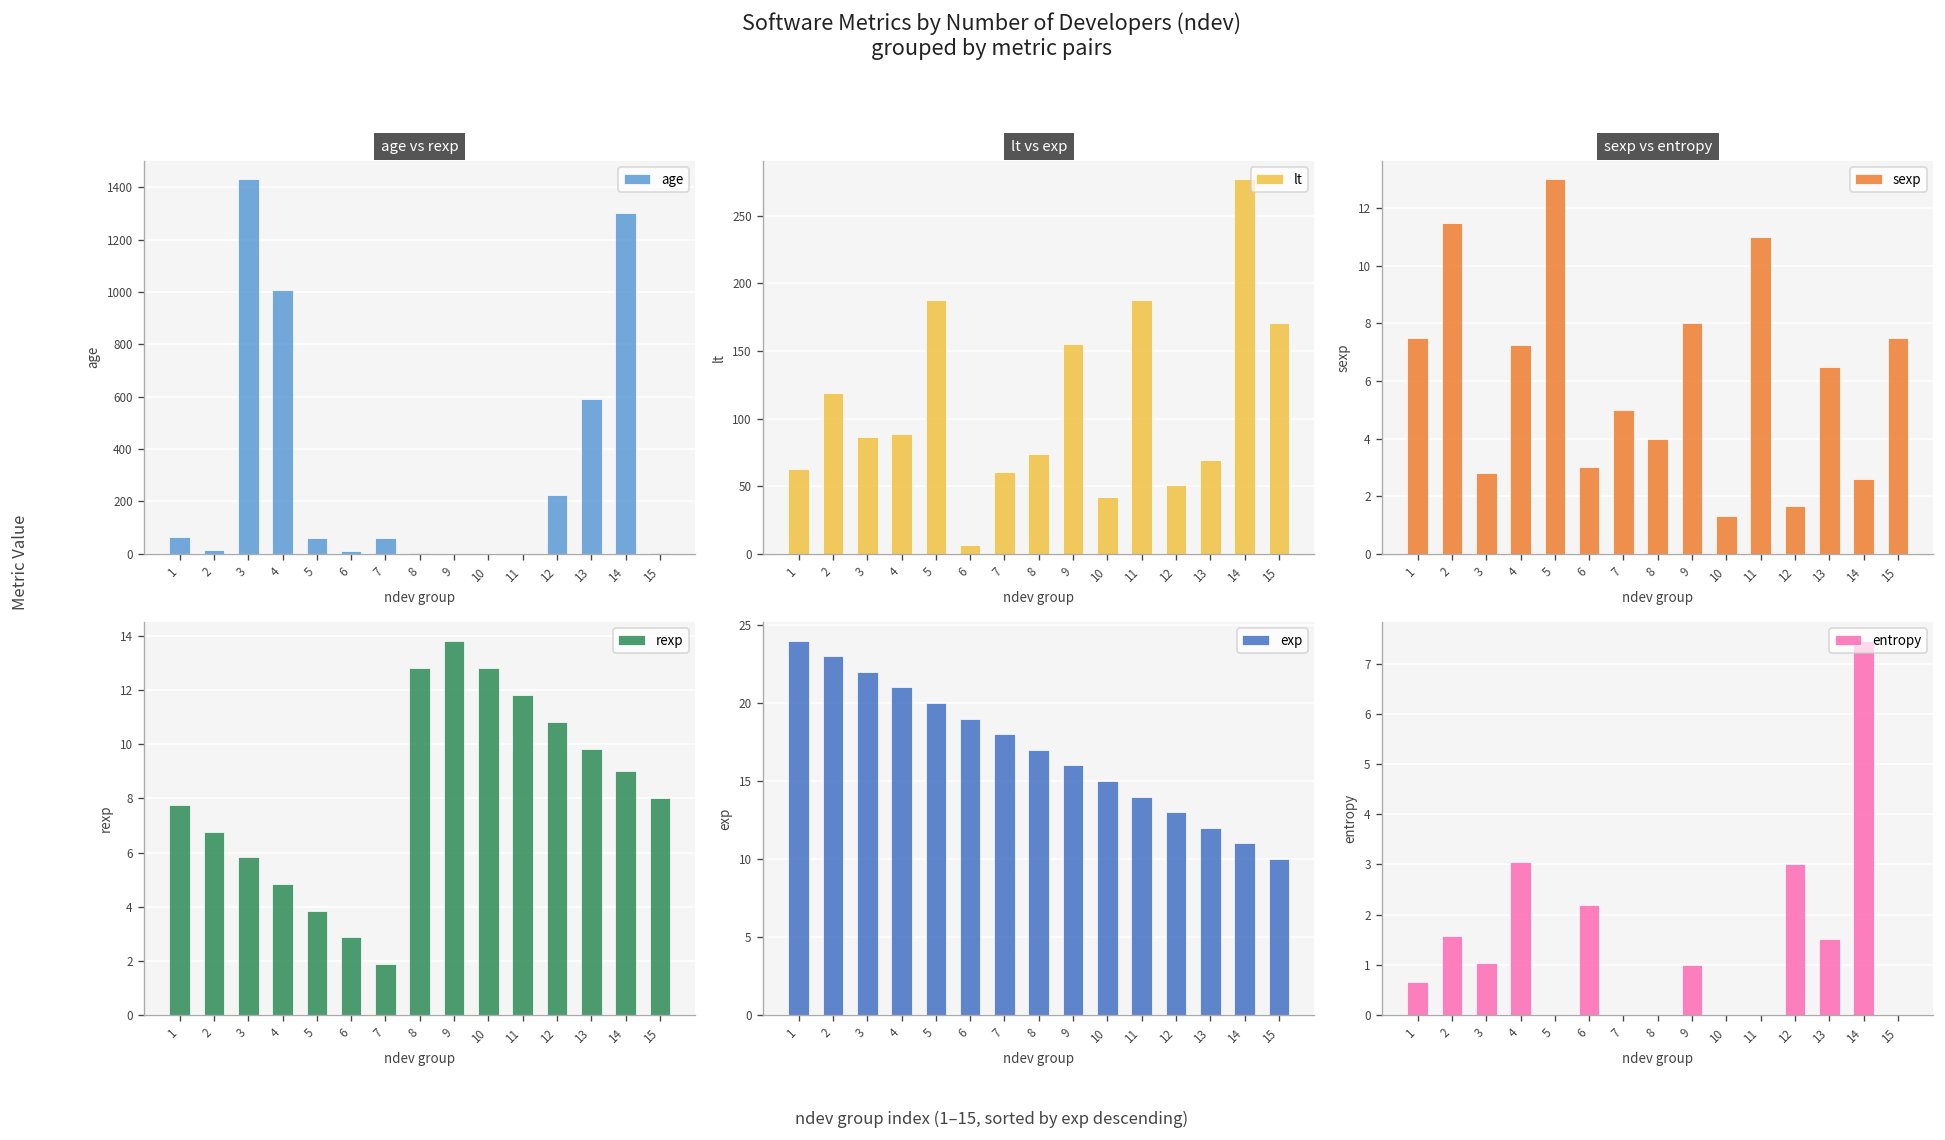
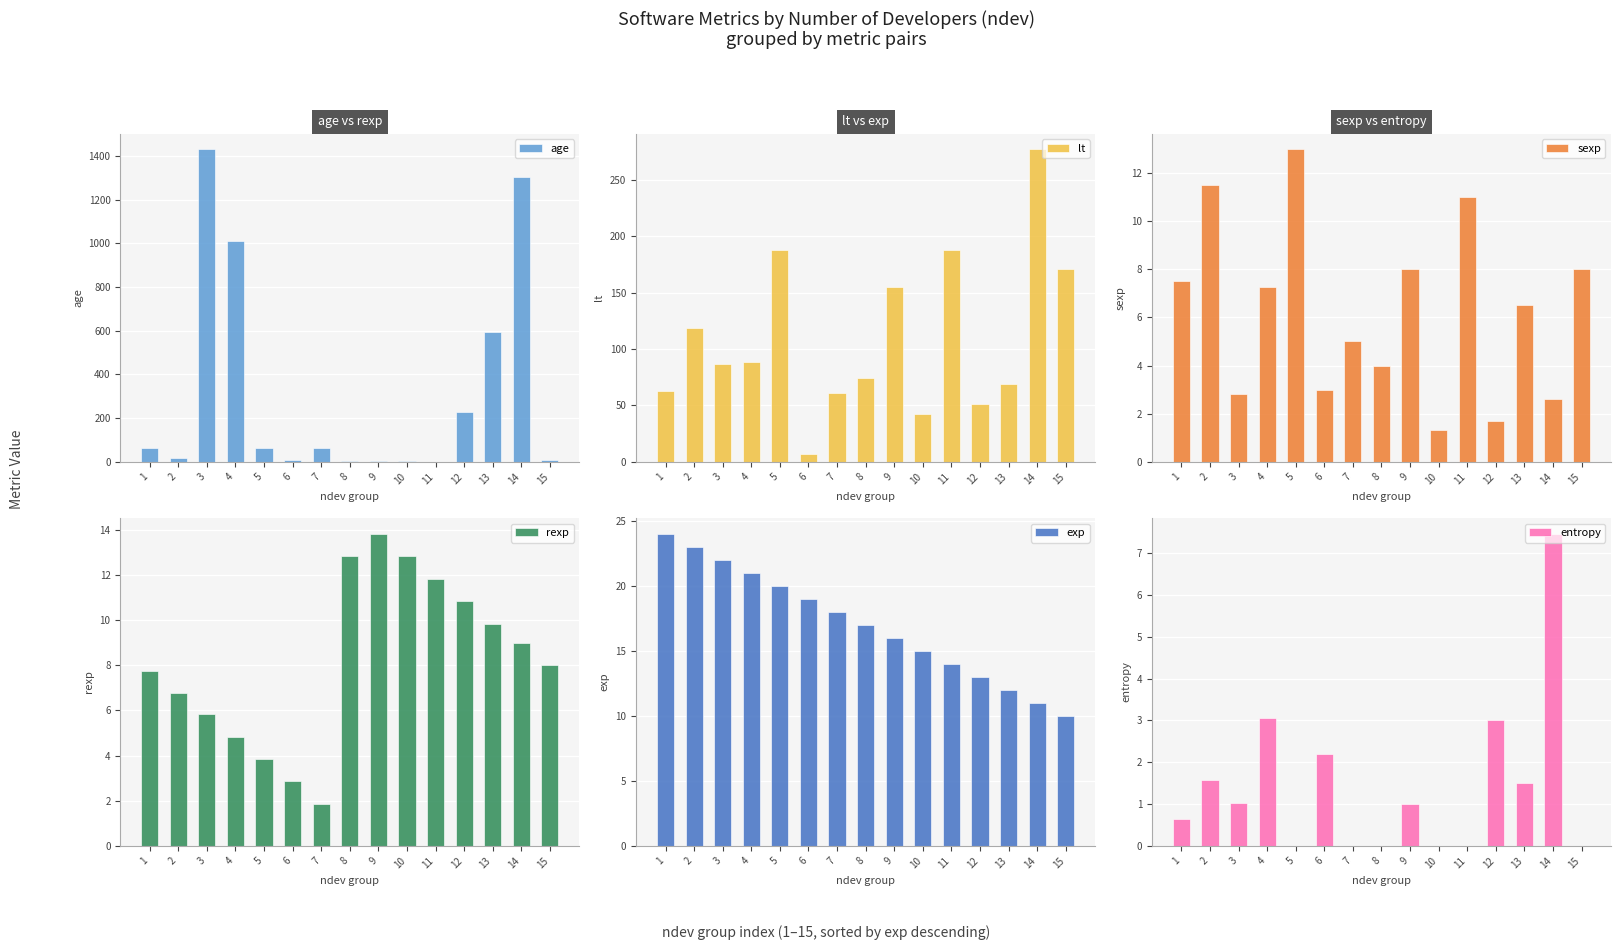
  {
    "age vs rexp": {
      "1": 60,
      "2": 20,
      "3": 1430,
      "4": 1010,
      "5": 60,
      "7": 60,
      "12": 220,
      "13": 590,
      "14": 1300
    },
    "lt vs exp": {
      "1": 63,
      "2": 119,
      "3": 87,
      "4": 89,
      "5": 188,
      "6": 7,
      "7": 61,
      "8": 74,
      "9": 155,
      "10": 42,
      "11": 188,
      "12": 51,
      "13": 69,
      "14": 277,
      "15": 171
    },
    "sexp vs entropy": {
      "1": 7.5,
      "2": 11.5,
      "3": 2.8,
      "4": 7.3,
      "5": 13.0,
      "6": 3.0,
      "7": 5.0,
      "8": 4.0,
      "9": 8.0,
      "10": 1.3,
      "11": 11.0,
      "12": 1.7,
      "13": 6.5,
      "14": 2.6,
-     "15": 7.5
+     "15": 8.0
    }
  }
